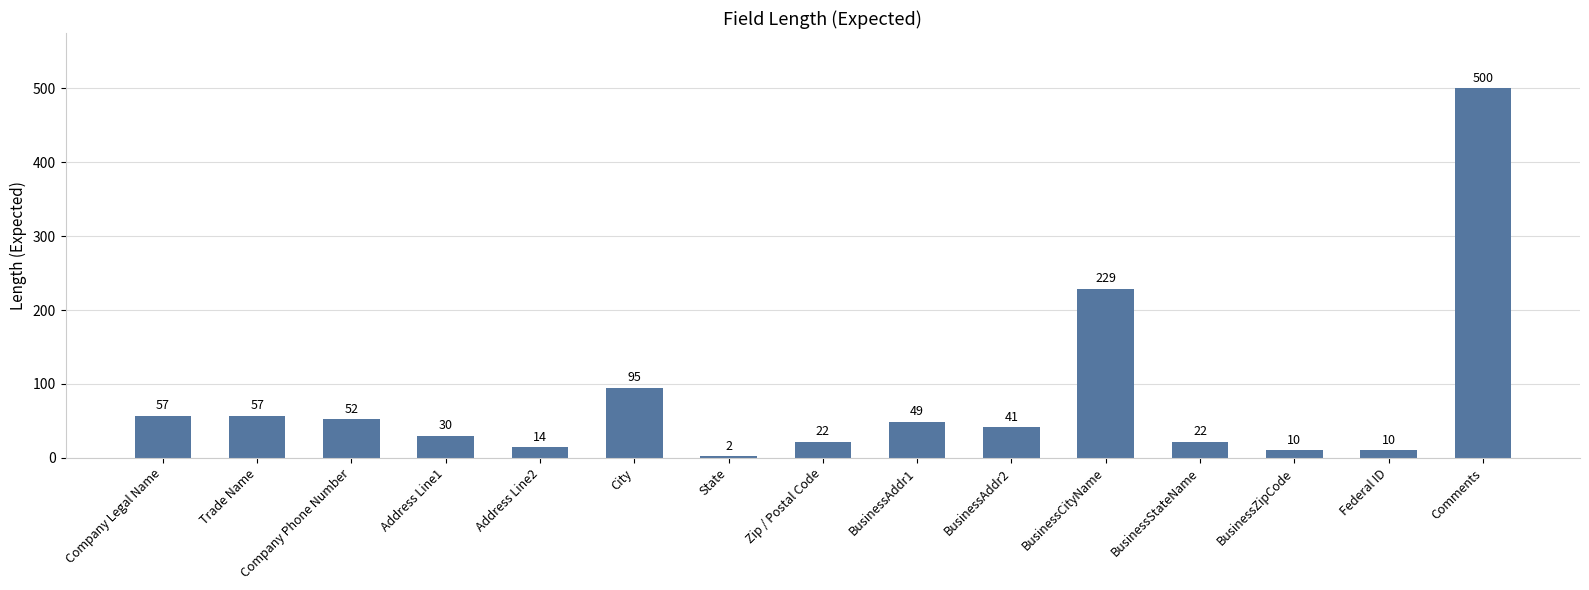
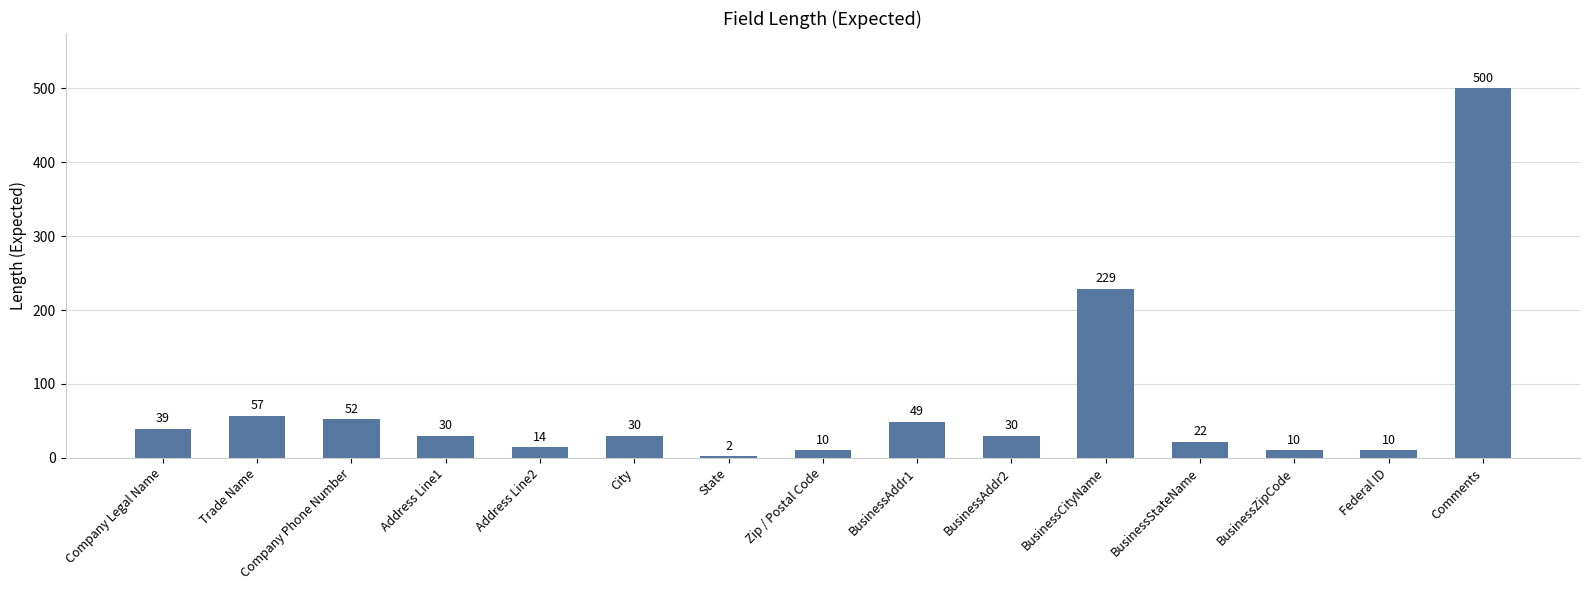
  {
-   "Company Legal Name": 57,
+   "Company Legal Name": 39,
    "Trade Name": 57,
    "Company Phone Number": 52,
    "Address Line1": 30,
    "Address Line2": 14,
-   "City": 95,
+   "City": 30,
    "State": 2,
-   "Zip / Postal Code": 22,
+   "Zip / Postal Code": 10,
    "BusinessAddr1": 49,
-   "BusinessAddr2": 41,
+   "BusinessAddr2": 30,
    "BusinessCityName": 229,
    "BusinessStateName": 22,
    "BusinessZipCode": 10,
    "Federal ID": 10,
    "Comments": 500
  }
